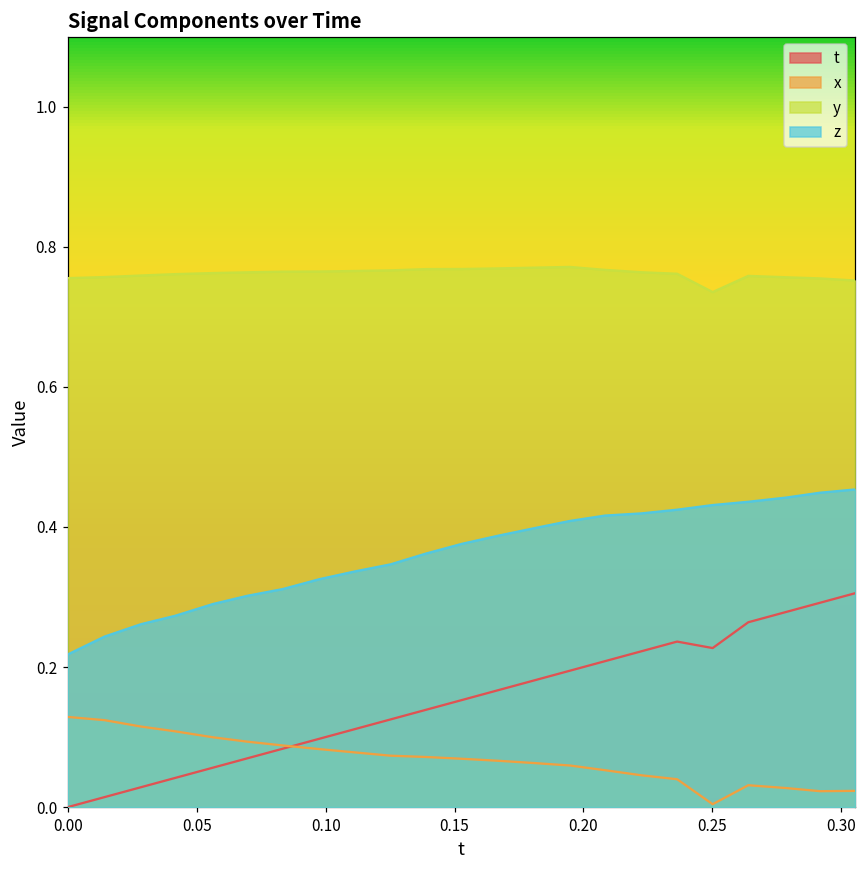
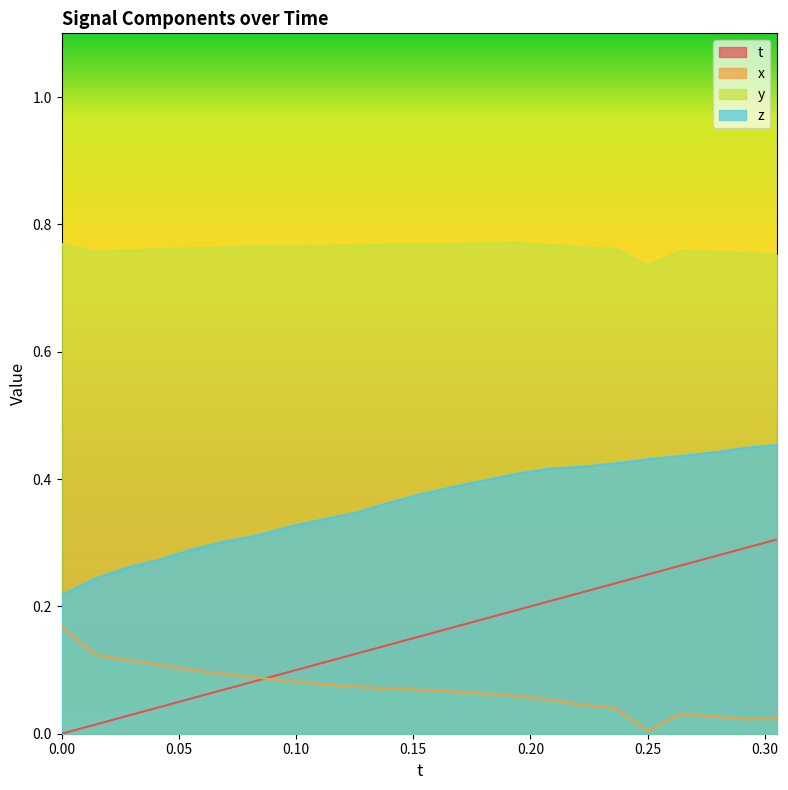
  {
    "t": {
      "0.00": 0.00,
-     "0.25": 0.23
+     "0.25": 0.25
    },
    "x": {
-     "0.00": 0.13,
+     "0.00": 0.17,
      "0.25": 0.00
    },
    "y": {
-     "0.00": 0.76,
+     "0.00": 0.77,
      "0.25": 0.74
    },
    "z": {
      "0.00": 0.22,
      "0.25": 0.43
    }
  }
